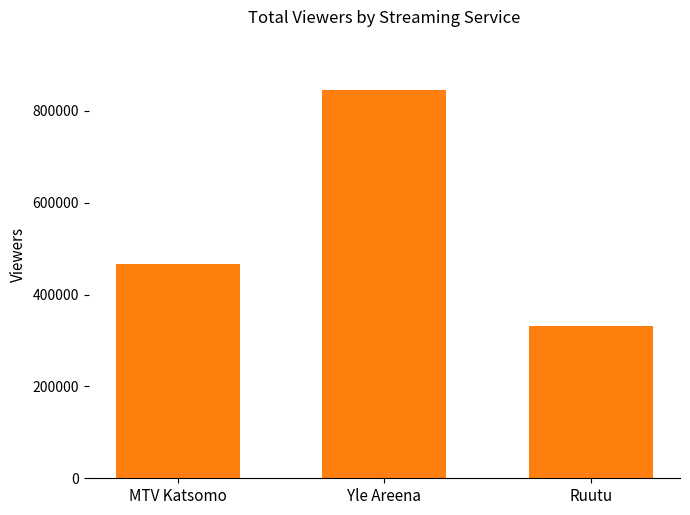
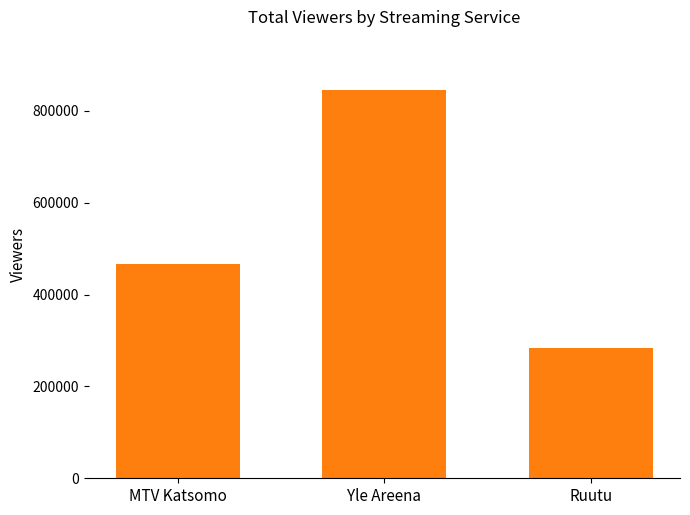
  {
    "MTV Katsomo": 470000,
    "Yle Areena": 850000,
-   "Ruutu": 330000
+   "Ruutu": 280000
  }
